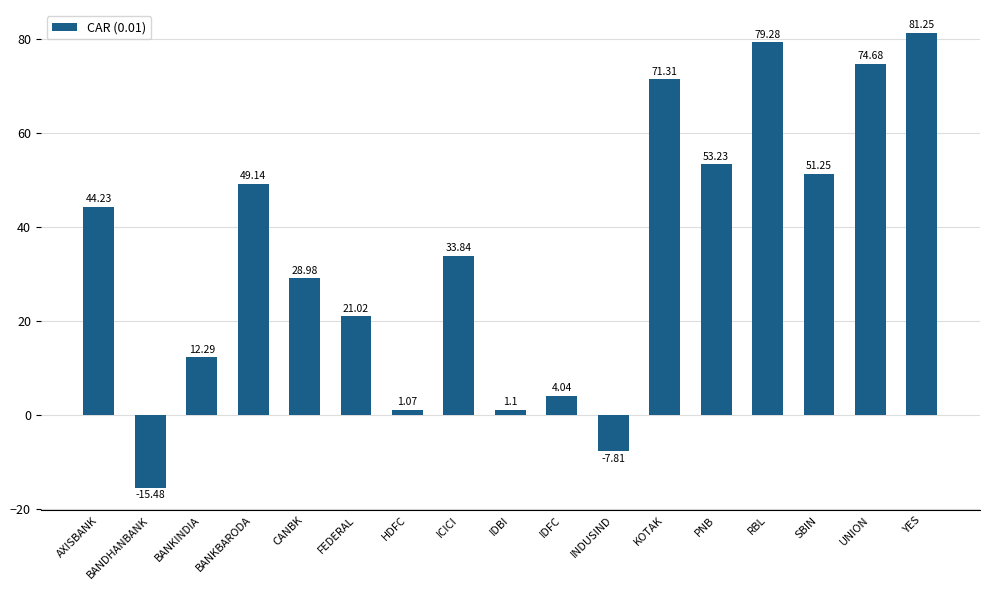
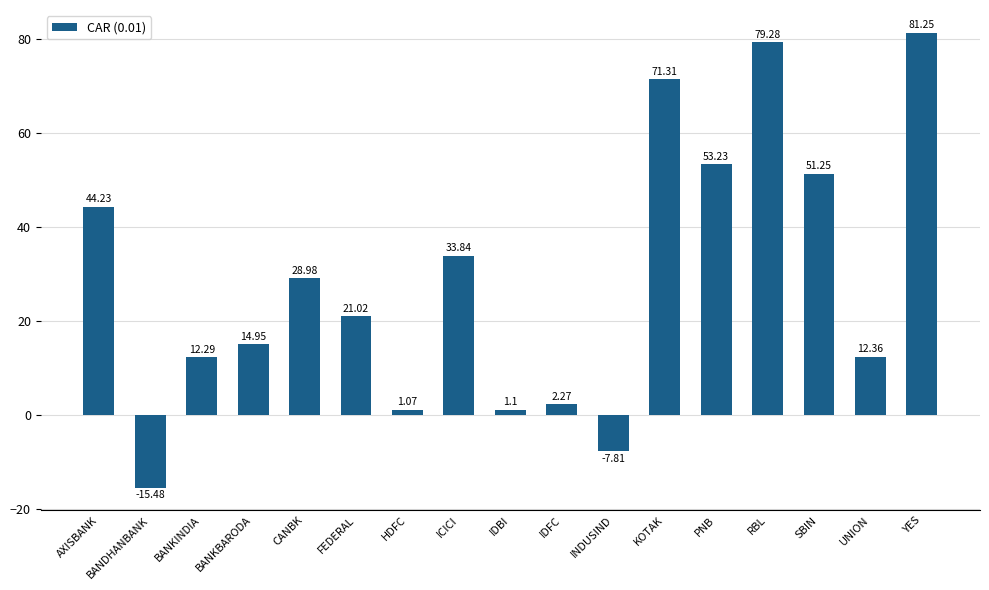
  {
    "AXISBANK": 44.23,
    "BANDHANBANK": -15.48,
    "BANKINDIA": 12.29,
-   "BANKBARODA": 49.14,
+   "BANKBARODA": 14.95,
    "CANBK": 28.98,
    "FEDERAL": 21.02,
    "HDFC": 1.07,
    "ICICI": 33.84,
    "IDBI": 1.1,
-   "IDFC": 4.04,
+   "IDFC": 2.27,
    "INDUSIND": -7.81,
    "KOTAK": 71.31,
    "PNB": 53.23,
    "RBL": 79.28,
    "SBIN": 51.25,
-   "UNION": 74.68,
+   "UNION": 12.36,
    "YES": 81.25
  }
